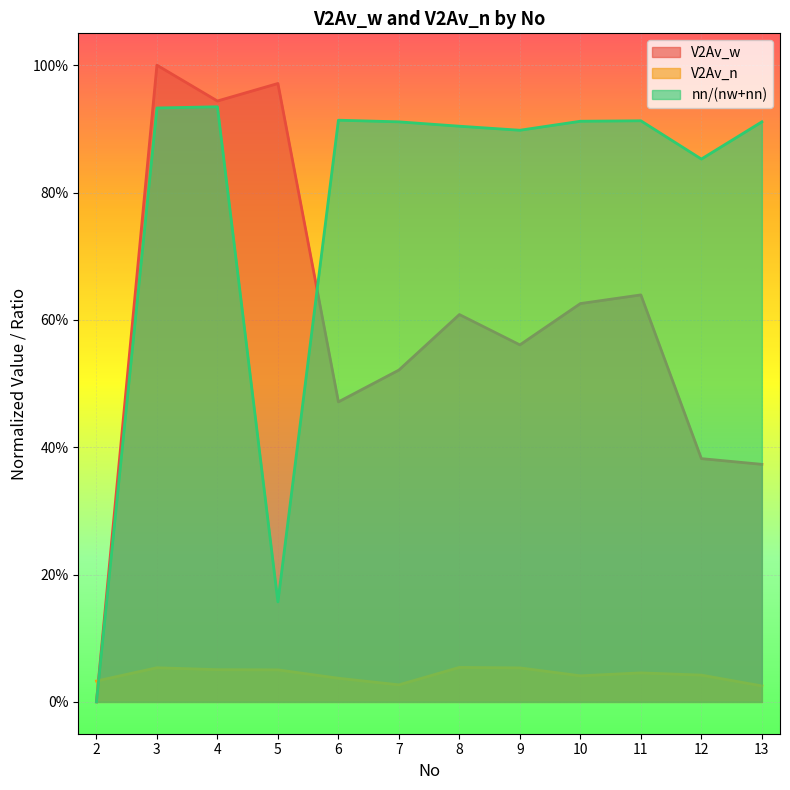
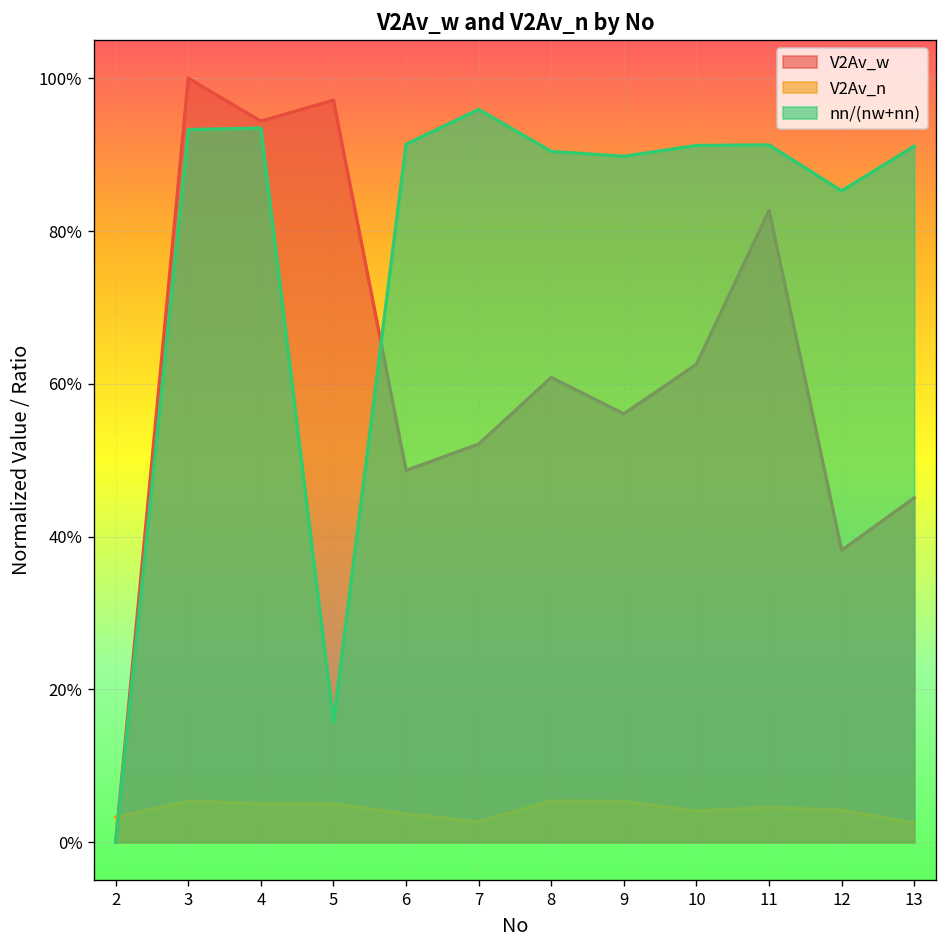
  {
    "V2Av_w": {
      "3": "100%",
      "4": "94%",
      "5": "97%",
-     "6": "47%",
+     "6": "49%",
      "7": "52%",
      "8": "61%",
      "9": "56%",
      "10": "63%",
-     "11": "64%",
+     "11": "83%",
      "12": "38%",
-     "13": "37%"
+     "13": "45%"
    },
    "V2Av_n": {
      "2": "3%",
      "3": "5%",
      "4": "5%",
      "5": "5%",
      "6": "4%",
      "7": "3%",
      "8": "5%",
      "9": "5%",
      "10": "4%",
      "11": "5%",
      "12": "4%",
      "13": "3%"
    },
    "nn/(nw+nn)": {
      "3": "93%",
      "4": "93%",
      "5": "16%",
      "6": "91%",
-     "7": "91%",
+     "7": "96%",
      "8": "90%",
      "9": "90%",
      "10": "91%",
      "11": "91%",
      "12": "85%",
      "13": "91%"
    }
  }
